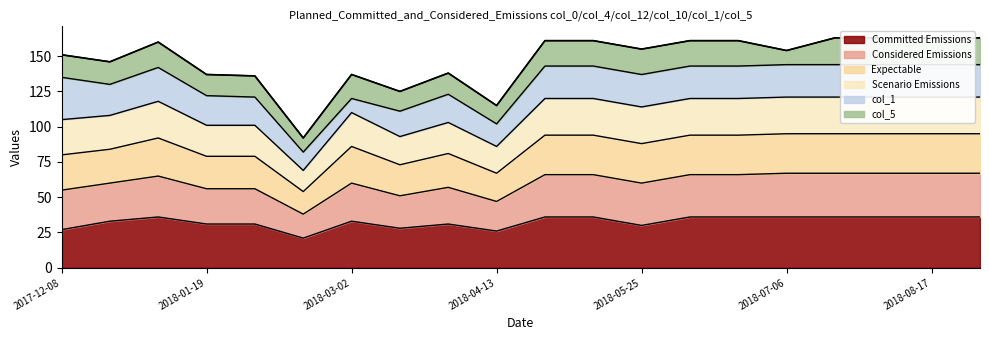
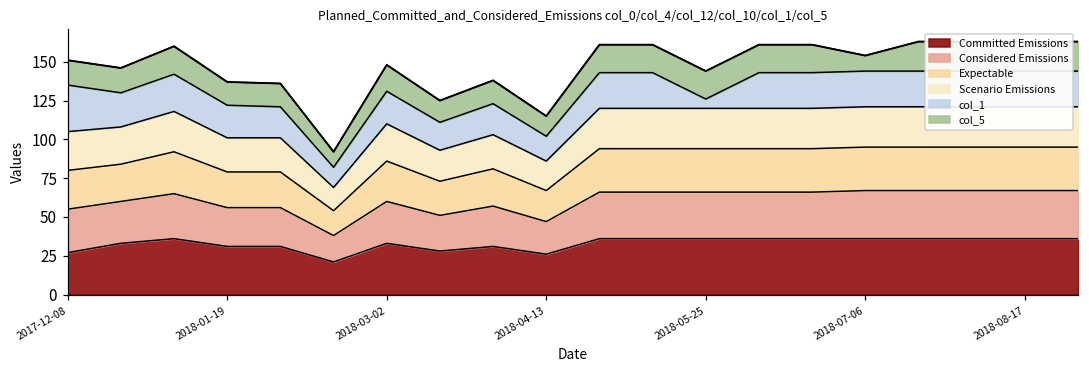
  {
    "Committed Emissions": {
      "2017-12-08": 27,
      "2018-01-19": 31,
      "2018-03-02": 33,
      "2018-04-13": 26,
-     "2018-05-25": 30,
+     "2018-05-25": 36,
      "2018-07-06": 36,
      "2018-08-17": 36
    },
    "col_1": {
      "2017-12-08": 30,
      "2018-01-19": 21,
-     "2018-03-02": 10,
+     "2018-03-02": 21,
      "2018-04-13": 16,
-     "2018-05-25": 23,
+     "2018-05-25": 6,
      "2018-07-06": 23
    },
    "col_5": {
      "2017-12-08": 16,
      "2018-01-19": 15,
      "2018-03-02": 17,
      "2018-04-13": 13,
      "2018-05-25": 18,
      "2018-07-06": 10
    }
  }
